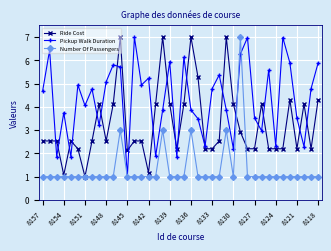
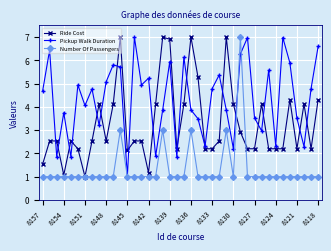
  {
    "Ride Cost": {
-     "8157": 2.5,
+     "8157": 1.5,
      "8148": 2.5,
      "8145": 2.1,
      "8142": 1.2,
-     "8139": 4.1,
+     "8139": 6.9,
      "8136": 7.0,
      "8133": 2.2,
      "8130": 4.1,
      "8127": 2.2,
      "8124": 2.2,
      "8121": 2.2,
      "8118": 4.3
    },
    "Pickup Walk Duration": {
      "8157": 4.7,
      "8154": 3.7,
      "8151": 4.1,
      "8148": 5.1,
      "8142": 5.2,
      "8139": 5.9,
      "8136": 3.9,
      "8133": 4.8,
      "8130": 2.2,
      "8127": 3.5,
      "8124": 2.3,
      "8121": 3.5,
-     "8118": 5.9
+     "8118": 6.6
    },
    "Number Of Passengers": {
      "8157": 1.0,
      "8148": 1.0,
      "8142": 1.0,
      "8139": 1.0,
      "8136": 3.0,
      "8133": 1.0,
      "8130": 1.0,
      "8127": 1.0,
      "8124": 1.0,
      "8121": 1.0,
      "8118": 1.0
    }
  }
